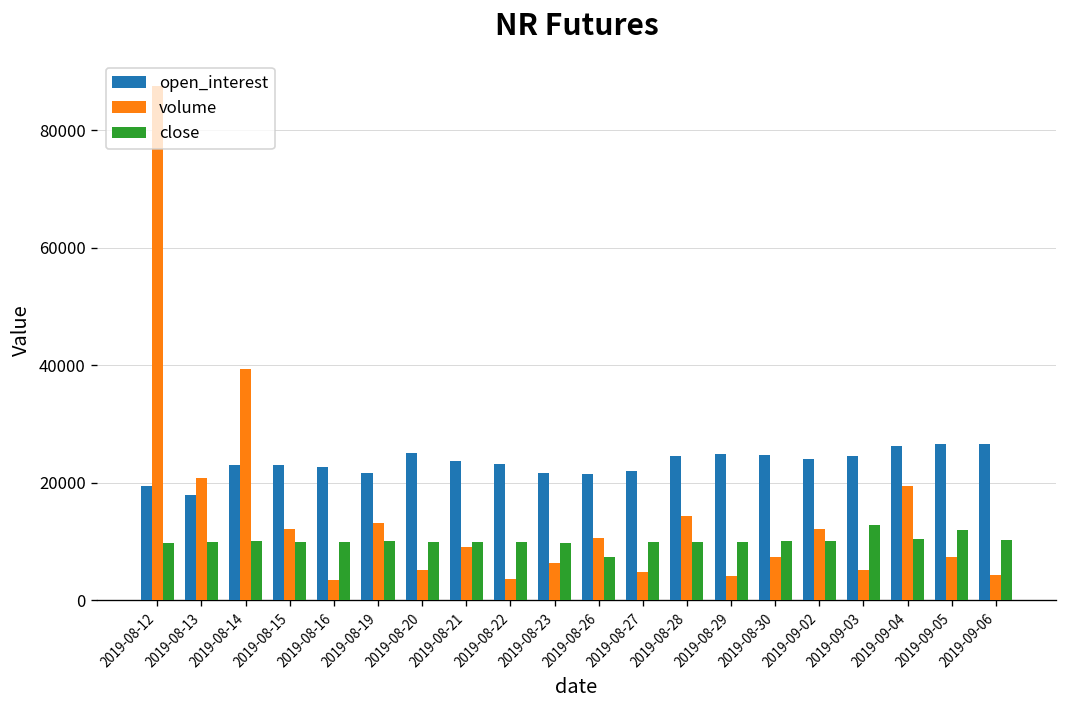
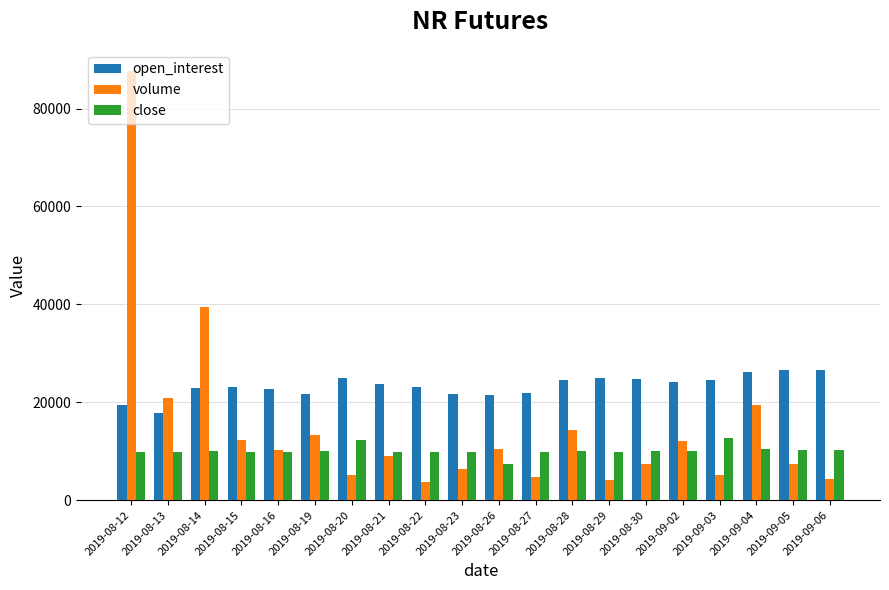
  {
    "open_interest": {
      "2019-08-12": 19000,
      "2019-08-13": 18000,
      "2019-08-14": 23000,
      "2019-08-15": 23000,
      "2019-08-16": 23000,
      "2019-08-19": 22000,
      "2019-08-20": 25000,
      "2019-08-21": 24000,
      "2019-08-22": 23000,
      "2019-08-23": 22000,
      "2019-08-26": 22000,
      "2019-08-27": 22000,
      "2019-08-28": 25000,
      "2019-08-29": 25000,
      "2019-08-30": 25000,
      "2019-09-02": 24000,
      "2019-09-03": 24000,
      "2019-09-04": 26000,
      "2019-09-05": 27000,
      "2019-09-06": 27000
    },
    "volume": {
      "2019-08-13": 21000,
      "2019-08-14": 39000,
      "2019-08-15": 12000,
-     "2019-08-16": 3000,
+     "2019-08-16": 10000,
      "2019-08-19": 13000,
      "2019-08-20": 5000,
      "2019-08-21": 9000,
      "2019-08-22": 4000,
      "2019-08-23": 6000,
      "2019-08-26": 11000,
      "2019-08-27": 5000,
      "2019-08-28": 14000,
      "2019-08-29": 4000,
      "2019-08-30": 7000,
      "2019-09-02": 12000,
      "2019-09-03": 5000,
      "2019-09-04": 19000,
      "2019-09-05": 7000,
      "2019-09-06": 4000
    },
    "close": {
      "2019-08-12": 10000,
      "2019-08-13": 10000,
      "2019-08-14": 10000,
      "2019-08-15": 10000,
      "2019-08-16": 10000,
      "2019-08-19": 10000,
-     "2019-08-20": 10000,
+     "2019-08-20": 12000,
      "2019-08-21": 10000,
      "2019-08-22": 10000,
      "2019-08-23": 10000,
      "2019-08-26": 7000,
      "2019-08-27": 10000,
      "2019-08-28": 10000,
      "2019-08-29": 10000,
      "2019-08-30": 10000,
      "2019-09-02": 10000,
      "2019-09-03": 13000,
      "2019-09-04": 10000,
-     "2019-09-05": 12000,
+     "2019-09-05": 10000,
      "2019-09-06": 10000
    }
  }
